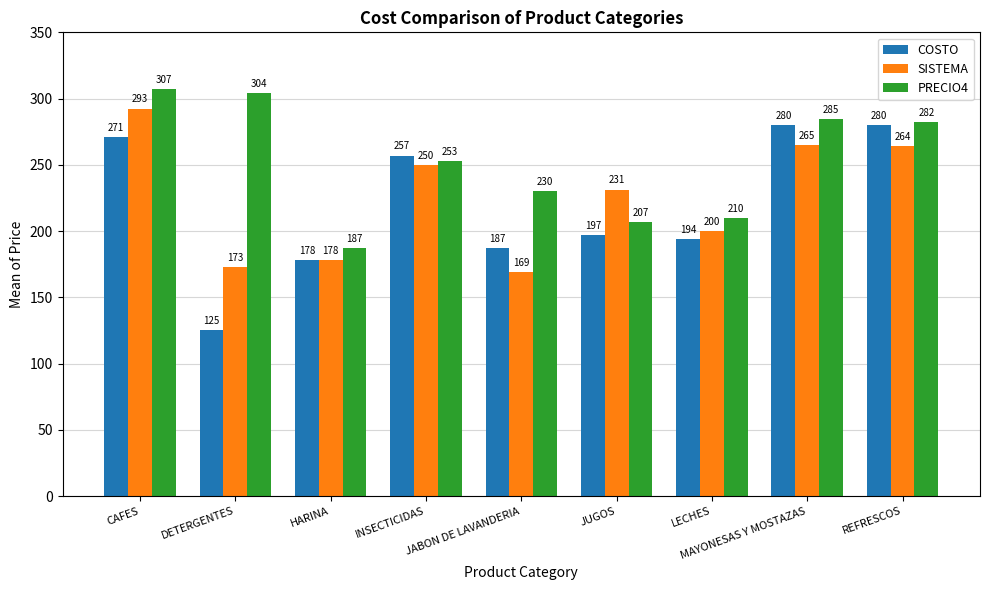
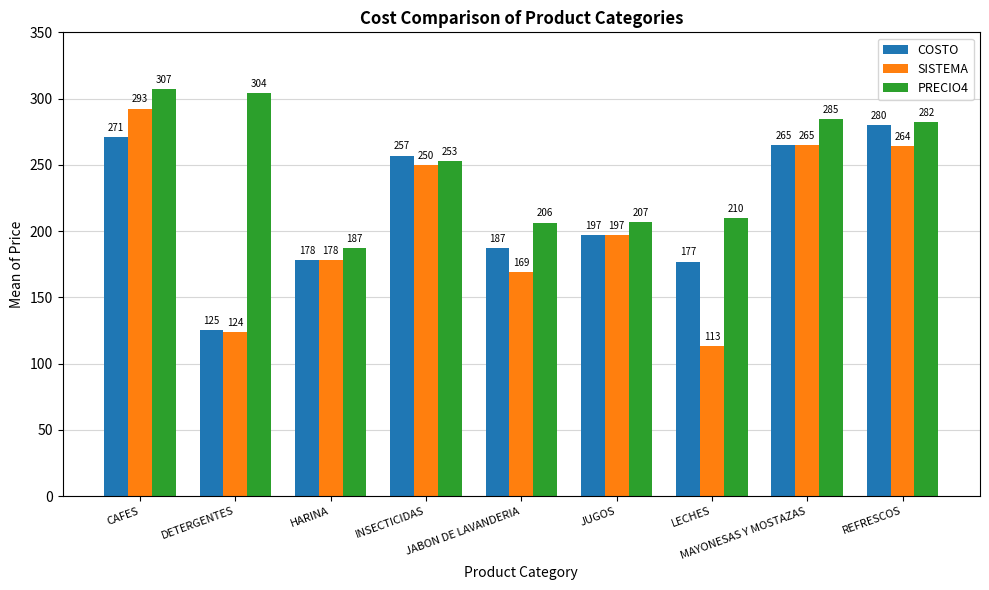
  {
    "COSTO": {
      "CAFES": 271,
      "DETERGENTES": 125,
      "HARINA": 178,
      "INSECTICIDAS": 257,
      "JABON DE LAVANDERIA": 187,
      "JUGOS": 197,
-     "LECHES": 194,
-     "MAYONESAS Y MOSTAZAS": 280,
+     "LECHES": 177,
+     "MAYONESAS Y MOSTAZAS": 265,
      "REFRESCOS": 280
    },
    "SISTEMA": {
      "CAFES": 293,
-     "DETERGENTES": 173,
+     "DETERGENTES": 124,
      "HARINA": 178,
      "INSECTICIDAS": 250,
      "JABON DE LAVANDERIA": 169,
-     "JUGOS": 231,
-     "LECHES": 200,
+     "JUGOS": 197,
+     "LECHES": 113,
      "MAYONESAS Y MOSTAZAS": 265,
      "REFRESCOS": 264
    },
    "PRECIO4": {
      "CAFES": 307,
      "DETERGENTES": 304,
      "HARINA": 187,
      "INSECTICIDAS": 253,
-     "JABON DE LAVANDERIA": 230,
+     "JABON DE LAVANDERIA": 206,
      "JUGOS": 207,
      "LECHES": 210,
      "MAYONESAS Y MOSTAZAS": 285,
      "REFRESCOS": 282
    }
  }
